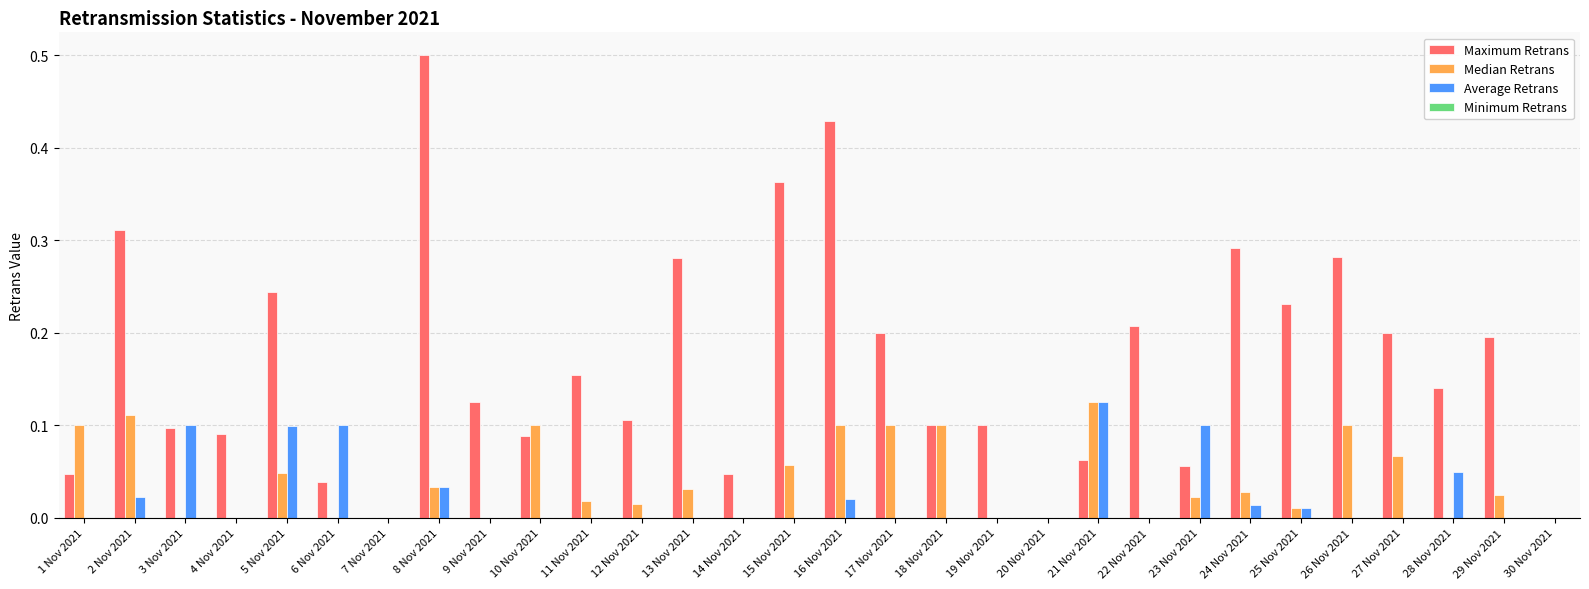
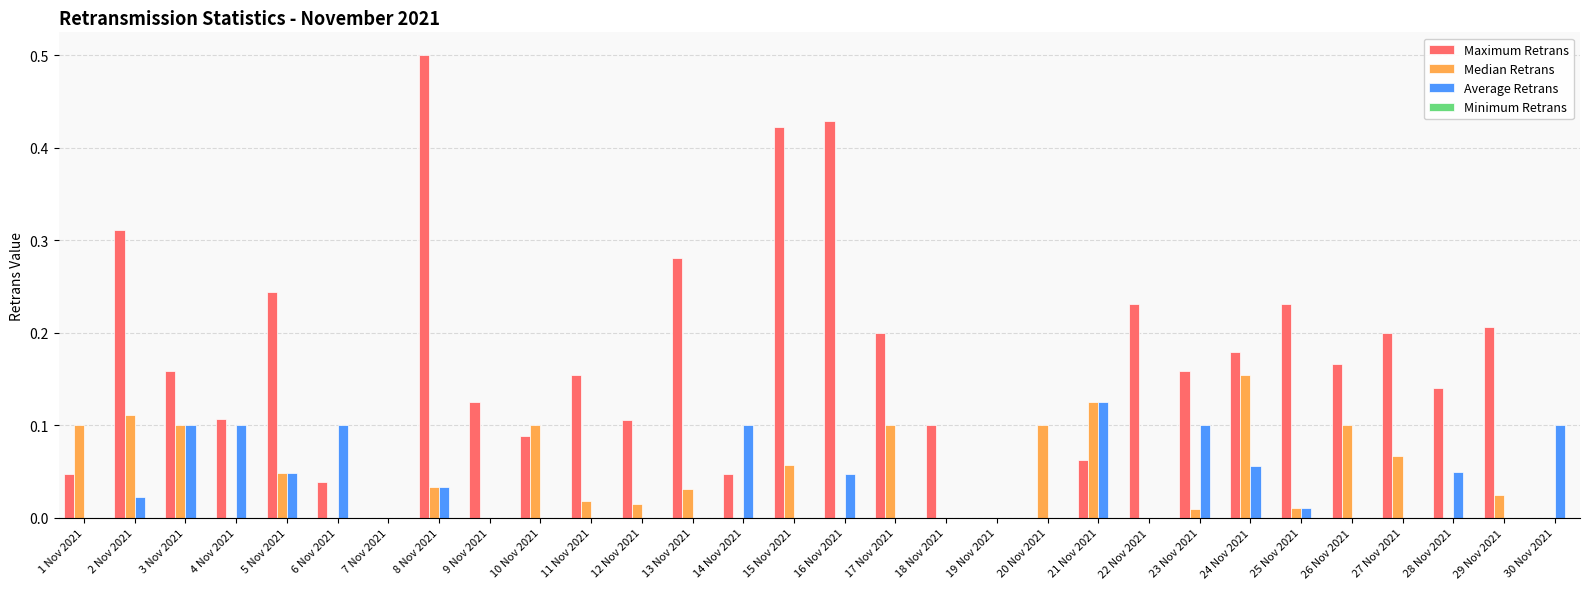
  {
    "Maximum Retrans": {
      "1 Nov 2021": 0.05,
      "2 Nov 2021": 0.31,
-     "3 Nov 2021": 0.10,
-     "4 Nov 2021": 0.09,
+     "3 Nov 2021": 0.16,
+     "4 Nov 2021": 0.11,
      "5 Nov 2021": 0.24,
      "6 Nov 2021": 0.04,
      "7 Nov 2021": 0.00,
      "8 Nov 2021": 0.50,
      "9 Nov 2021": 0.13,
      "10 Nov 2021": 0.09,
      "11 Nov 2021": 0.15,
      "12 Nov 2021": 0.11,
      "13 Nov 2021": 0.28,
      "14 Nov 2021": 0.05,
-     "15 Nov 2021": 0.36,
+     "15 Nov 2021": 0.42,
      "16 Nov 2021": 0.43,
      "17 Nov 2021": 0.20,
      "18 Nov 2021": 0.10,
-     "19 Nov 2021": 0.1,
+     "19 Nov 2021": 0.0,
      "20 Nov 2021": 0.00,
      "21 Nov 2021": 0.06,
-     "22 Nov 2021": 0.21,
-     "23 Nov 2021": 0.06,
-     "24 Nov 2021": 0.29,
+     "22 Nov 2021": 0.23,
+     "23 Nov 2021": 0.16,
+     "24 Nov 2021": 0.18,
      "25 Nov 2021": 0.23,
-     "26 Nov 2021": 0.28,
+     "26 Nov 2021": 0.17,
      "27 Nov 2021": 0.20,
      "28 Nov 2021": 0.14,
-     "29 Nov 2021": 0.20,
+     "29 Nov 2021": 0.21,
      "30 Nov 2021": 0.00
    },
    "Median Retrans": {
      "1 Nov 2021": 0.10,
      "2 Nov 2021": 0.11,
-     "3 Nov 2021": 0.0,
+     "3 Nov 2021": 0.1,
      "4 Nov 2021": 0.00,
      "5 Nov 2021": 0.05,
      "6 Nov 2021": 0.00,
      "7 Nov 2021": 0.00,
      "8 Nov 2021": 0.03,
      "9 Nov 2021": 0.00,
      "10 Nov 2021": 0.10,
      "11 Nov 2021": 0.02,
      "12 Nov 2021": 0.02,
      "13 Nov 2021": 0.03,
      "14 Nov 2021": 0.00,
      "15 Nov 2021": 0.06,
-     "16 Nov 2021": 0.1,
+     "16 Nov 2021": 0.0,
      "17 Nov 2021": 0.10,
-     "18 Nov 2021": 0.1,
+     "18 Nov 2021": 0.0,
      "19 Nov 2021": 0.00,
-     "20 Nov 2021": 0.0,
+     "20 Nov 2021": 0.1,
      "21 Nov 2021": 0.13,
      "22 Nov 2021": 0.00,
-     "23 Nov 2021": 0.02,
-     "24 Nov 2021": 0.03,
+     "23 Nov 2021": 0.01,
+     "24 Nov 2021": 0.15,
      "25 Nov 2021": 0.01,
      "26 Nov 2021": 0.10,
      "27 Nov 2021": 0.07,
      "28 Nov 2021": 0.00,
      "29 Nov 2021": 0.02,
      "30 Nov 2021": 0.00
    },
    "Average Retrans": {
      "1 Nov 2021": 0.00,
      "2 Nov 2021": 0.02,
      "3 Nov 2021": 0.10,
-     "4 Nov 2021": 0.0,
-     "5 Nov 2021": 0.10,
+     "4 Nov 2021": 0.1,
+     "5 Nov 2021": 0.05,
      "6 Nov 2021": 0.10,
      "7 Nov 2021": 0.00,
      "8 Nov 2021": 0.03,
      "9 Nov 2021": 0.00,
      "10 Nov 2021": 0.00,
      "11 Nov 2021": 0.00,
      "12 Nov 2021": 0.00,
      "13 Nov 2021": 0.00,
-     "14 Nov 2021": 0.0,
+     "14 Nov 2021": 0.1,
      "15 Nov 2021": 0.00,
-     "16 Nov 2021": 0.02,
+     "16 Nov 2021": 0.05,
      "17 Nov 2021": 0.00,
      "18 Nov 2021": 0.00,
      "19 Nov 2021": 0.00,
      "20 Nov 2021": 0.00,
      "21 Nov 2021": 0.13,
      "22 Nov 2021": 0.00,
      "23 Nov 2021": 0.10,
-     "24 Nov 2021": 0.01,
+     "24 Nov 2021": 0.06,
      "25 Nov 2021": 0.01,
      "26 Nov 2021": 0.00,
      "27 Nov 2021": 0.00,
      "28 Nov 2021": 0.05,
      "29 Nov 2021": 0.00,
-     "30 Nov 2021": 0.0
+     "30 Nov 2021": 0.1
    },
    "Minimum Retrans": {
      "1 Nov 2021": 0.00,
      "2 Nov 2021": 0.00,
      "3 Nov 2021": 0.00,
      "4 Nov 2021": 0.00,
      "5 Nov 2021": 0.00,
      "6 Nov 2021": 0.00,
      "7 Nov 2021": 0.00,
      "8 Nov 2021": 0.00,
      "9 Nov 2021": 0.00,
      "10 Nov 2021": 0.00,
      "11 Nov 2021": 0.00,
      "12 Nov 2021": 0.00,
      "13 Nov 2021": 0.00,
      "14 Nov 2021": 0.00,
      "15 Nov 2021": 0.00,
      "16 Nov 2021": 0.00,
      "17 Nov 2021": 0.00,
      "18 Nov 2021": 0.00,
      "19 Nov 2021": 0.00,
      "20 Nov 2021": 0.00,
      "21 Nov 2021": 0.00,
      "22 Nov 2021": 0.00,
      "23 Nov 2021": 0.00,
      "24 Nov 2021": 0.00,
      "25 Nov 2021": 0.00,
      "26 Nov 2021": 0.00,
      "27 Nov 2021": 0.00,
      "28 Nov 2021": 0.00,
      "29 Nov 2021": 0.00,
      "30 Nov 2021": 0.00
    }
  }
